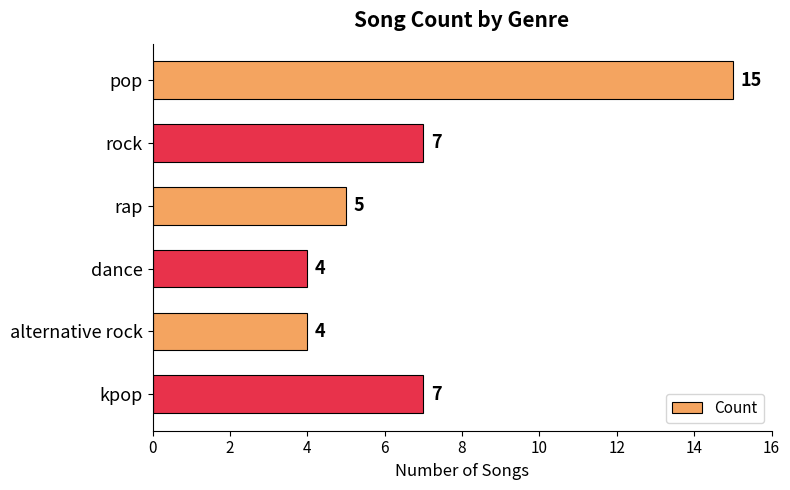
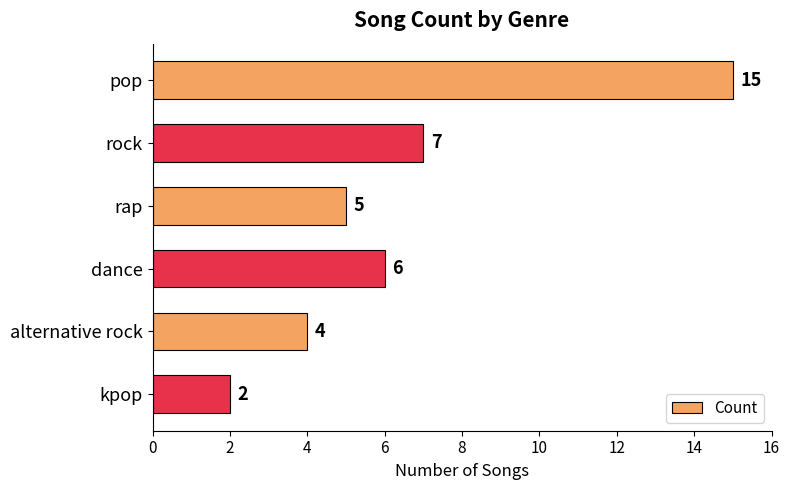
  {
    "pop": 15,
    "rock": 7,
    "rap": 5,
-   "dance": 4,
+   "dance": 6,
    "alternative rock": 4,
-   "kpop": 7
+   "kpop": 2
  }
